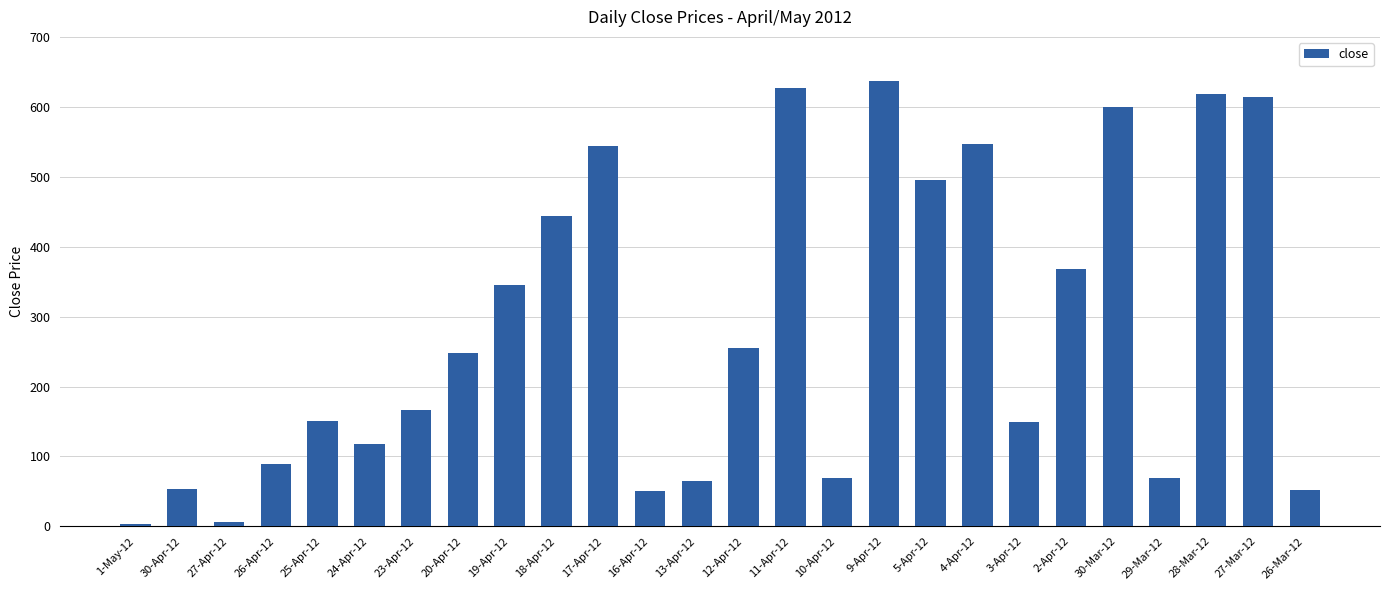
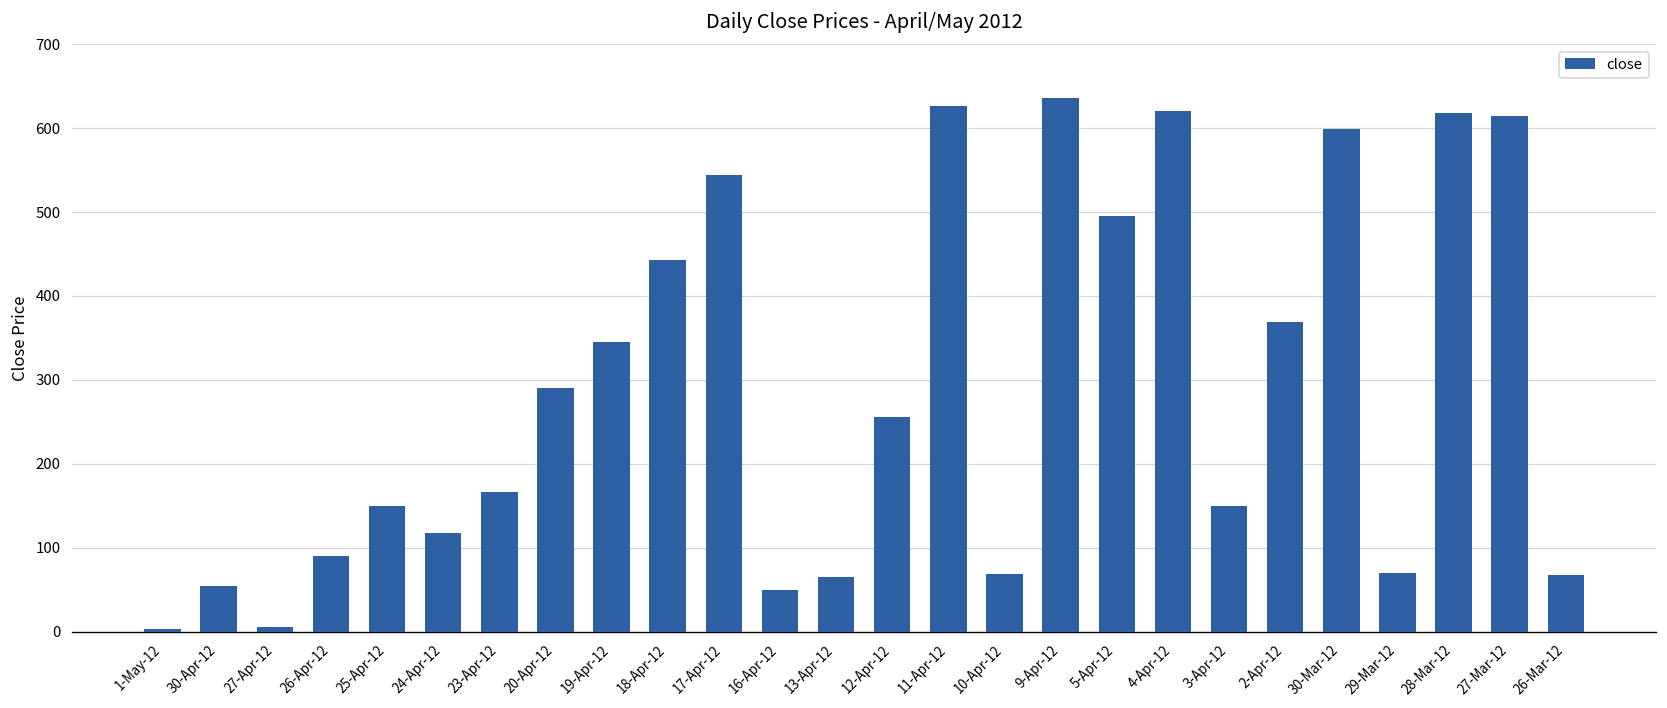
  {
    "30-Apr-12": 50,
    "27-Apr-12": 10,
    "26-Apr-12": 90,
    "25-Apr-12": 150,
    "24-Apr-12": 120,
    "23-Apr-12": 170,
-   "20-Apr-12": 250,
+   "20-Apr-12": 290,
    "19-Apr-12": 350,
    "18-Apr-12": 440,
    "17-Apr-12": 540,
    "16-Apr-12": 50,
    "13-Apr-12": 70,
    "12-Apr-12": 260,
    "11-Apr-12": 630,
    "10-Apr-12": 70,
    "9-Apr-12": 640,
    "5-Apr-12": 490,
-   "4-Apr-12": 550,
+   "4-Apr-12": 620,
    "3-Apr-12": 150,
    "2-Apr-12": 370,
    "30-Mar-12": 600,
    "29-Mar-12": 70,
    "28-Mar-12": 620,
    "27-Mar-12": 610,
-   "26-Mar-12": 50
+   "26-Mar-12": 70
  }
